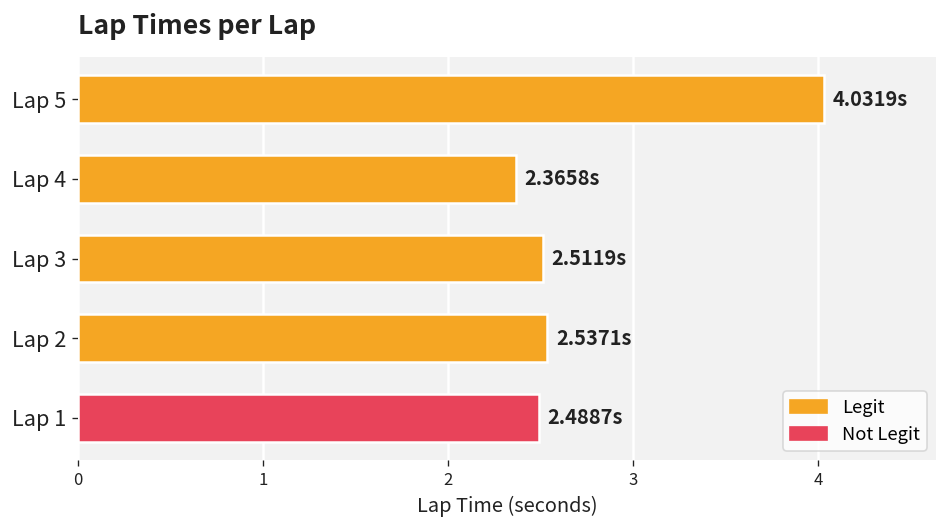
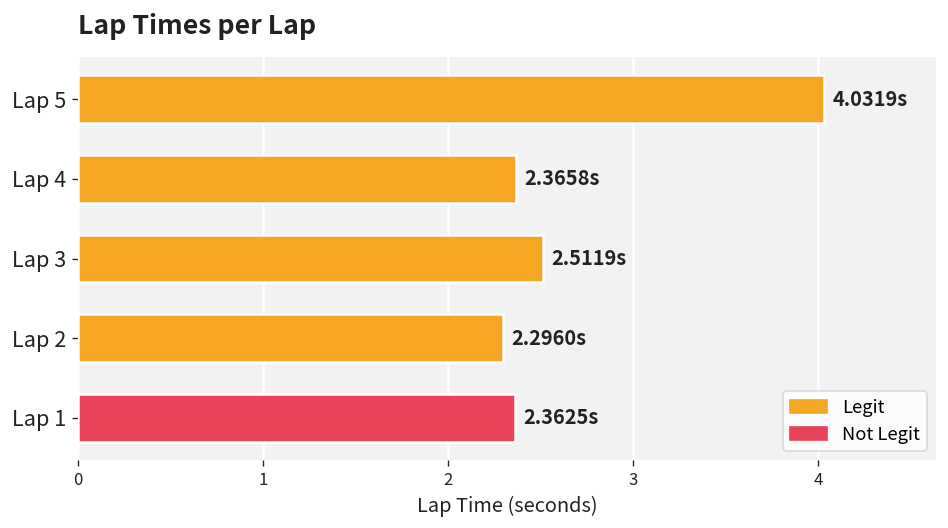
  {
    "Lap 5": "4.0319s",
    "Lap 4": "2.3658s",
    "Lap 3": "2.5119s",
-   "Lap 2": "2.5371s",
-   "Lap 1": "2.4887s"
+   "Lap 2": "2.2960s",
+   "Lap 1": "2.3625s"
  }
